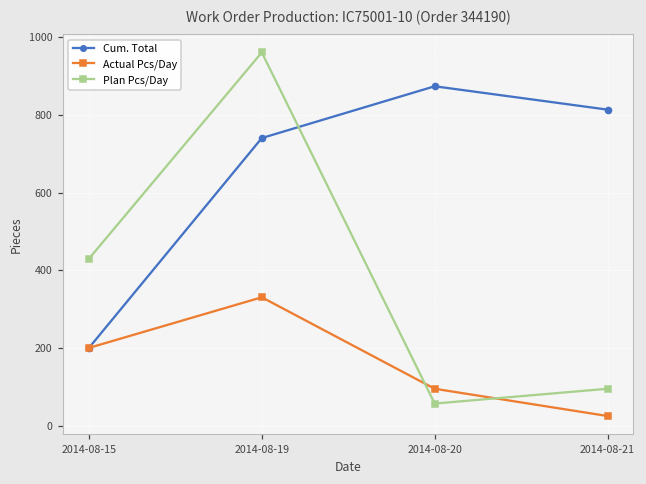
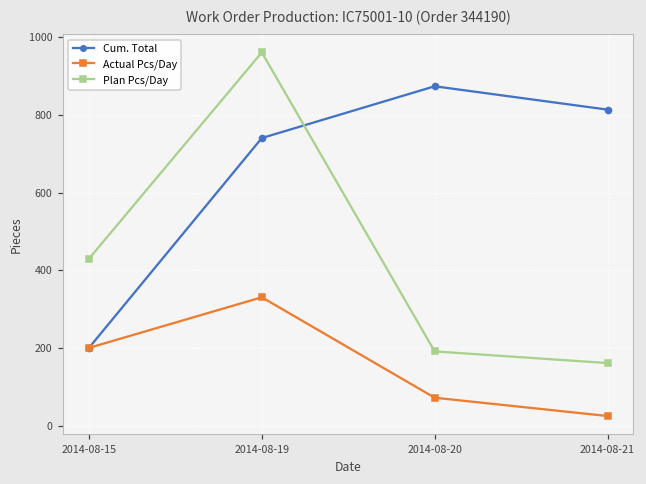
  {
    "Cum. Total": {
      "2014-08-19": 740,
      "2014-08-20": 870,
      "2014-08-21": 810
    },
    "Actual Pcs/Day": {
      "2014-08-19": 330,
-     "2014-08-20": 100,
+     "2014-08-20": 70,
      "2014-08-21": 30
    },
    "Plan Pcs/Day": {
      "2014-08-15": 430,
      "2014-08-19": 960,
-     "2014-08-20": 60,
-     "2014-08-21": 100
+     "2014-08-20": 190,
+     "2014-08-21": 160
    }
  }
